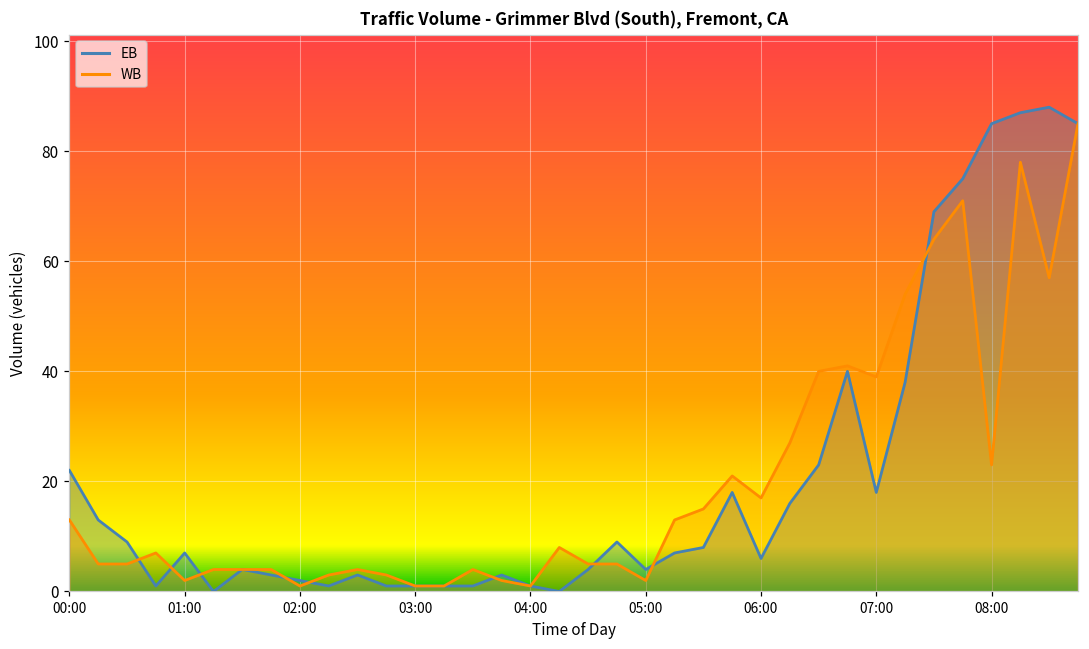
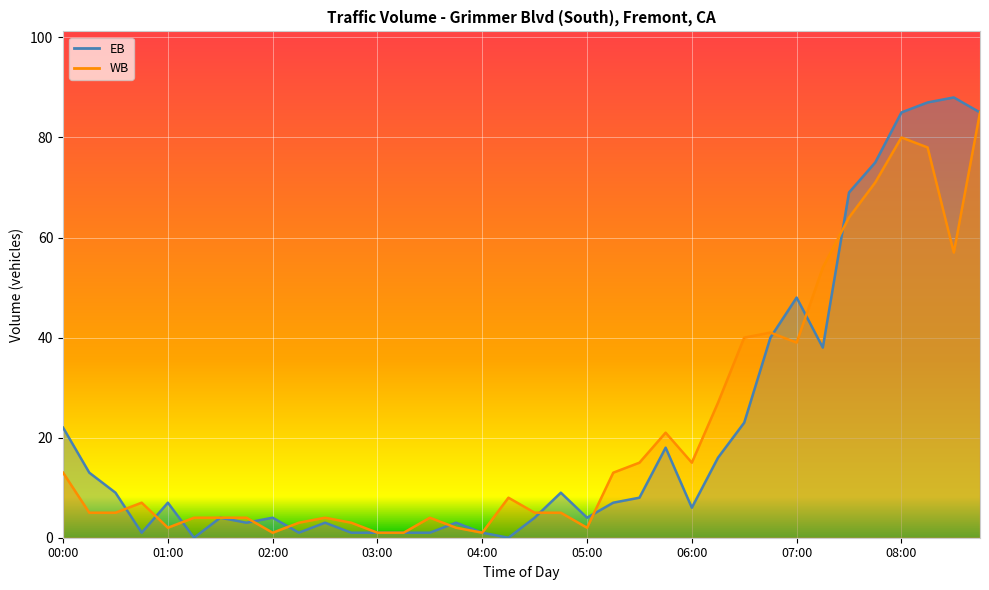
  {
    "EB": {
      "00:00": 22,
      "01:00": 7,
-     "02:00": 2,
+     "02:00": 4,
      "05:00": 4,
      "06:00": 6,
-     "07:00": 18,
+     "07:00": 48,
      "08:00": 85
    },
    "WB": {
      "00:00": 13,
      "01:00": 2,
      "02:00": 1,
      "05:00": 2,
-     "06:00": 17,
+     "06:00": 15,
      "07:00": 39,
-     "08:00": 23
+     "08:00": 80
    }
  }
